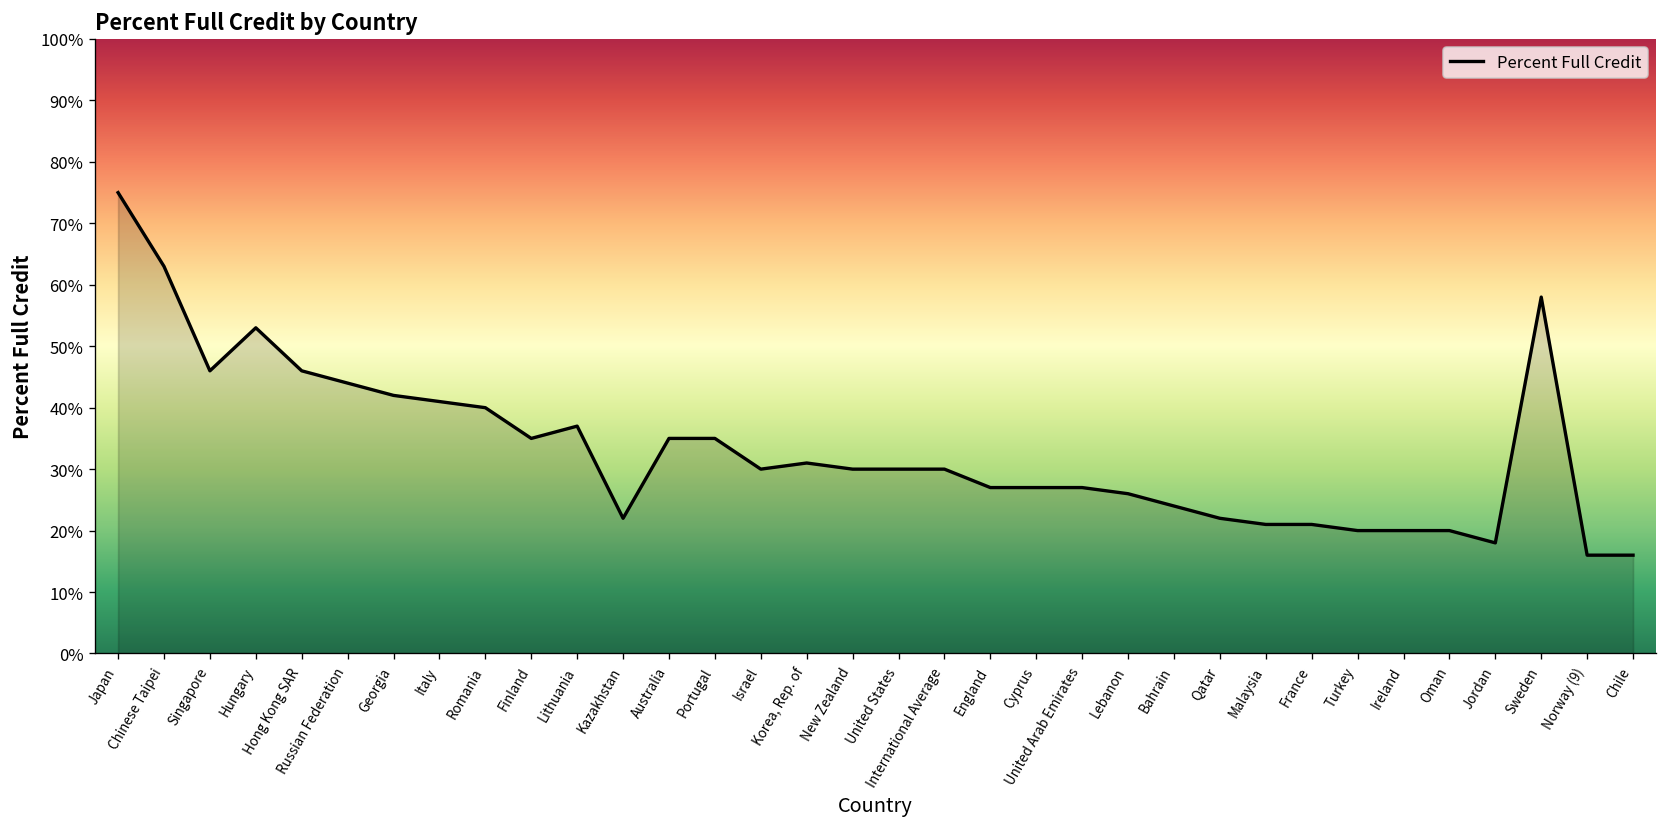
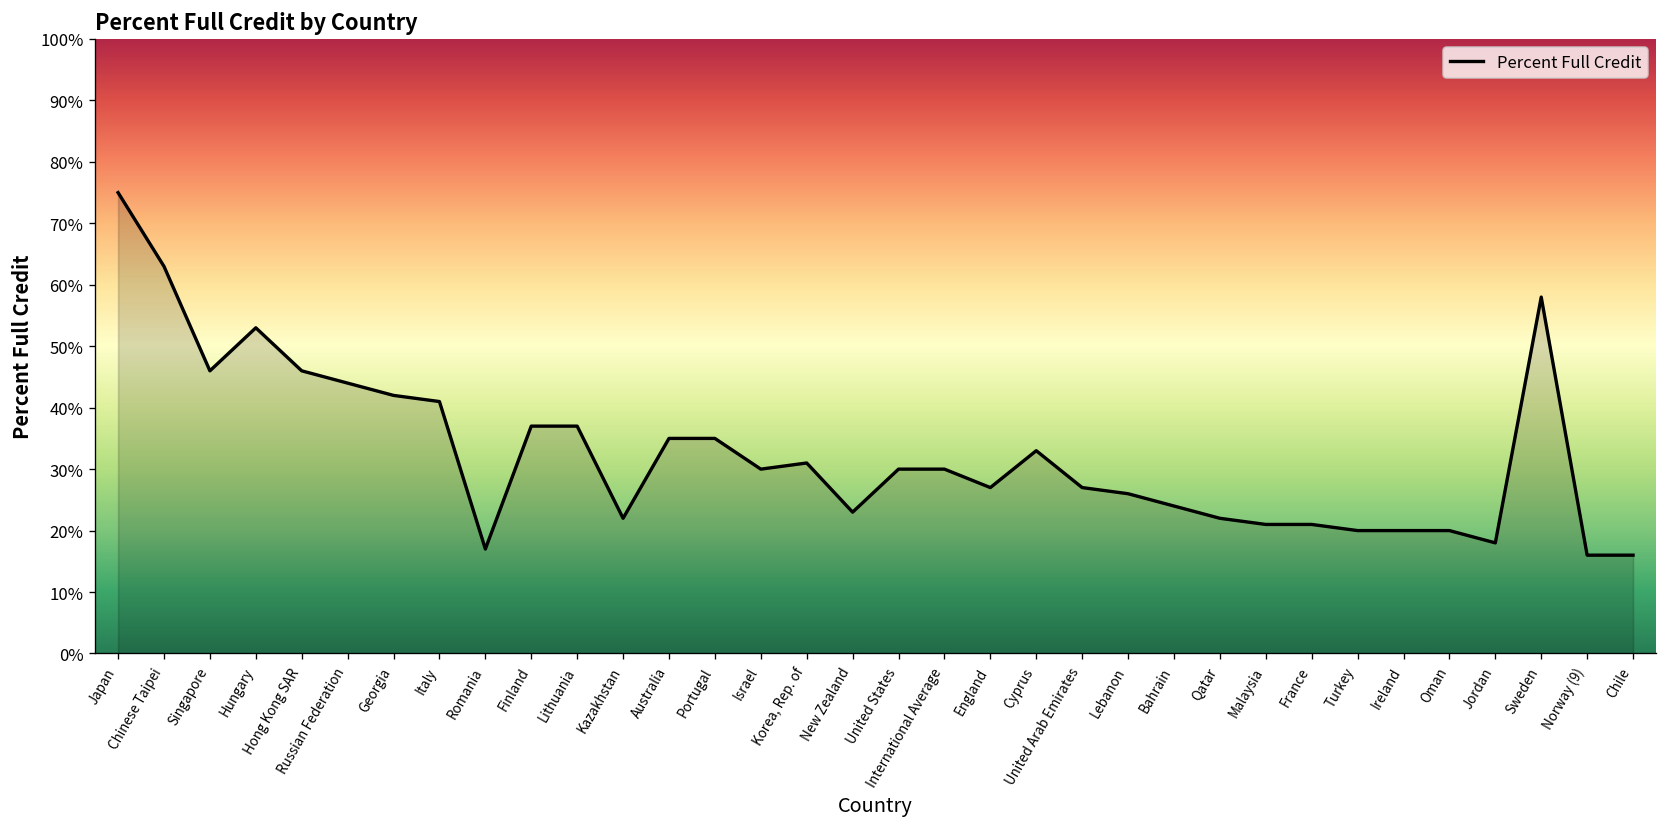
  {
    "Japan": "75%",
    "Chinese Taipei": "63%",
    "Singapore": "46%",
    "Hungary": "53%",
    "Hong Kong SAR": "46%",
    "Russian Federation": "44%",
    "Georgia": "42%",
    "Italy": "41%",
-   "Romania": "40%",
-   "Finland": "35%",
+   "Romania": "17%",
+   "Finland": "37%",
    "Lithuania": "37%",
    "Kazakhstan": "22%",
    "Australia": "35%",
    "Portugal": "35%",
    "Israel": "30%",
    "Korea, Rep. of": "31%",
-   "New Zealand": "30%",
+   "New Zealand": "23%",
    "United States": "30%",
    "International Average": "30%",
    "England": "27%",
-   "Cyprus": "27%",
+   "Cyprus": "33%",
    "United Arab Emirates": "27%",
    "Lebanon": "26%",
    "Bahrain": "24%",
    "Qatar": "22%",
    "Malaysia": "21%",
    "France": "21%",
    "Turkey": "20%",
    "Ireland": "20%",
    "Oman": "20%",
    "Jordan": "18%",
    "Sweden": "58%",
    "Norway (9)": "16%",
    "Chile": "16%"
  }
